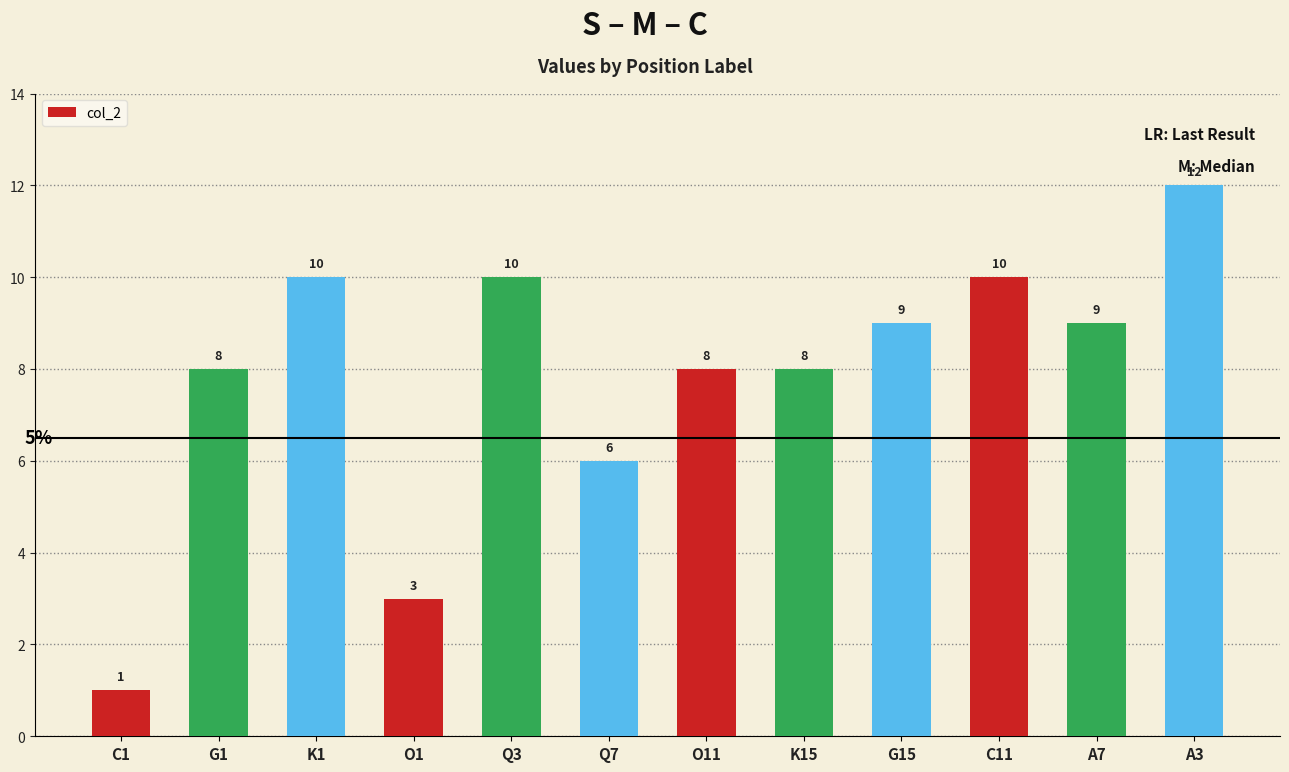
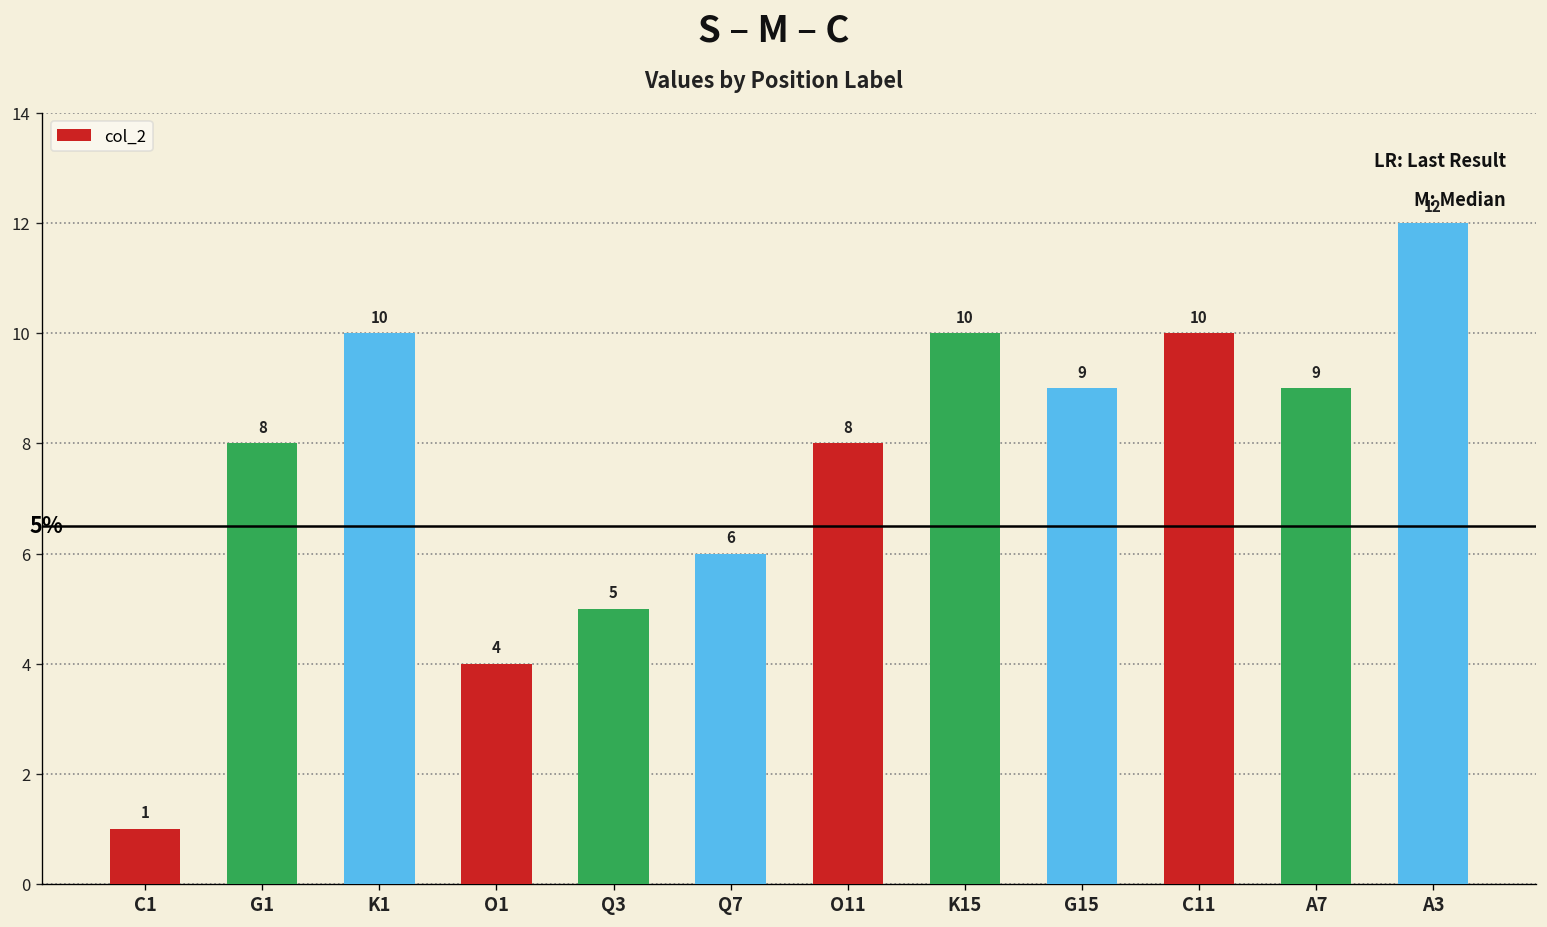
  {
    "C1": 1,
    "G1": 8,
    "K1": 10,
-   "O1": 3,
-   "Q3": 10,
+   "O1": 4,
+   "Q3": 5,
    "Q7": 6,
    "O11": 8,
-   "K15": 8,
+   "K15": 10,
    "G15": 9,
    "C11": 10,
    "A7": 9
  }
